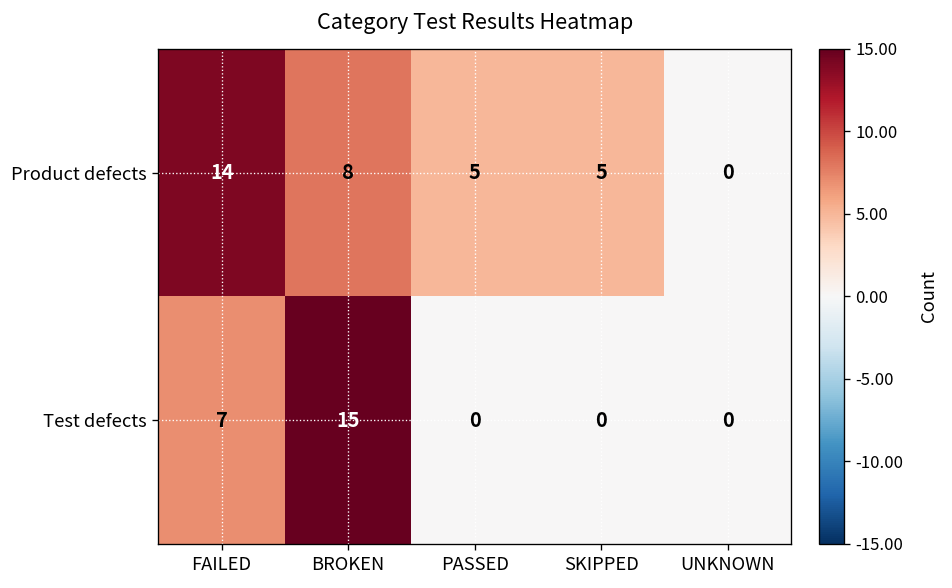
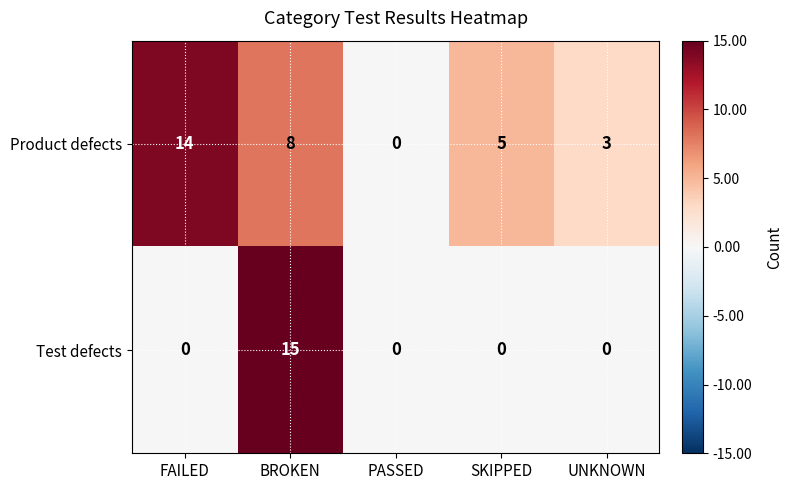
  {
    "Product defects": {
      "FAILED": 14,
      "BROKEN": 8,
-     "PASSED": 5,
+     "PASSED": 0,
      "SKIPPED": 5,
-     "UNKNOWN": 0
+     "UNKNOWN": 3
    },
    "Test defects": {
-     "FAILED": 7,
+     "FAILED": 0,
      "BROKEN": 15,
      "PASSED": 0,
      "SKIPPED": 0,
      "UNKNOWN": 0
    }
  }
